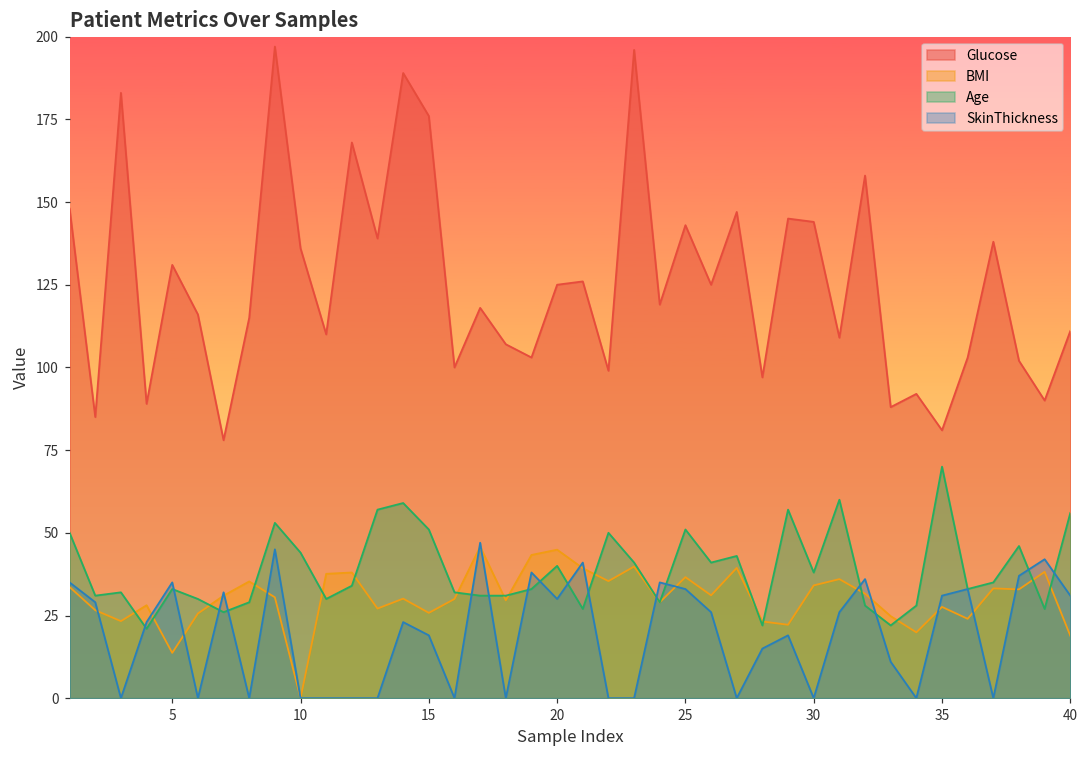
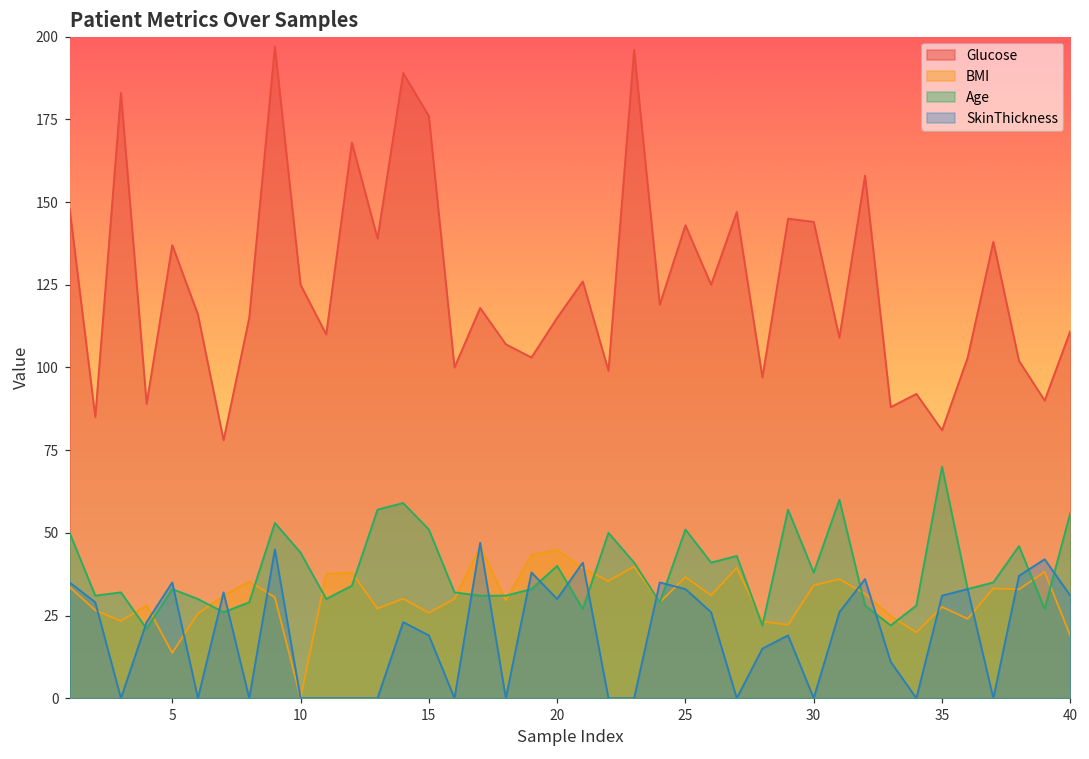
  {
    "Glucose": {
-     "5": 131,
-     "10": 136,
+     "5": 137,
+     "10": 125,
      "15": 176,
-     "20": 125,
+     "20": 115,
      "25": 143,
      "30": 144,
      "35": 81,
      "40": 111
    },
    "BMI": {
      "5": 14,
      "15": 26,
      "20": 45,
      "25": 37,
      "30": 34,
      "35": 28,
      "40": 19
    },
    "Age": {
      "5": 33,
      "10": 44,
      "15": 51,
      "20": 40,
      "25": 51,
      "30": 38,
      "35": 70,
      "40": 56
    },
    "SkinThickness": {
      "5": 35,
      "15": 19,
      "20": 30,
      "25": 33,
      "30": 0,
      "35": 31,
      "40": 31
    }
  }
